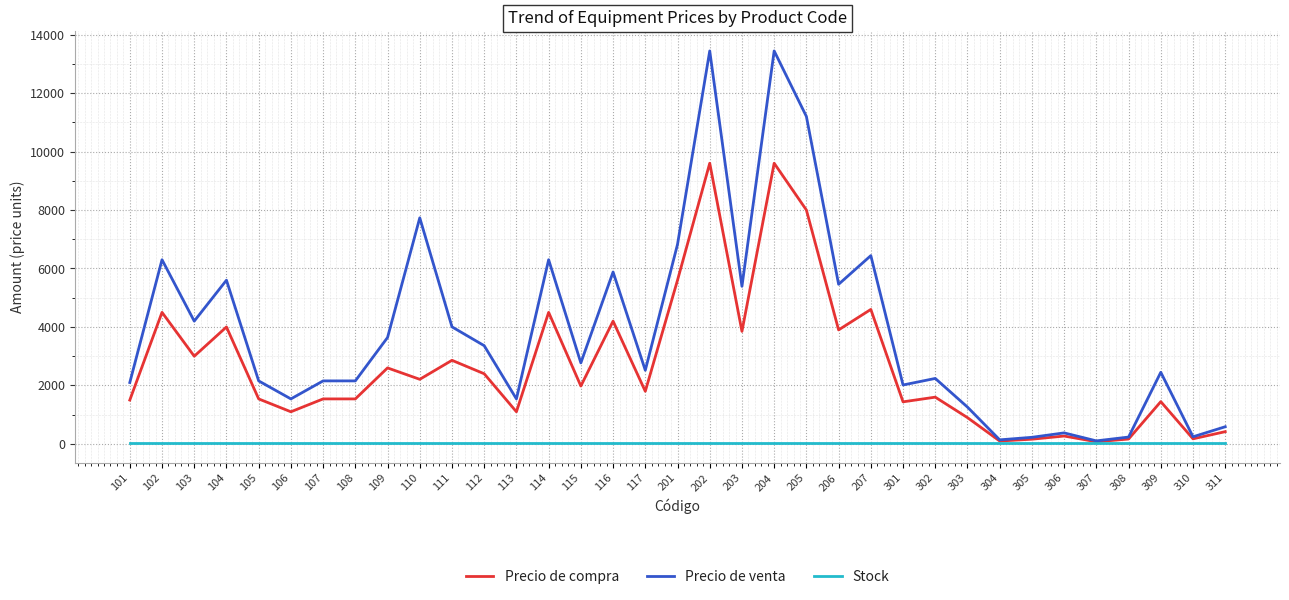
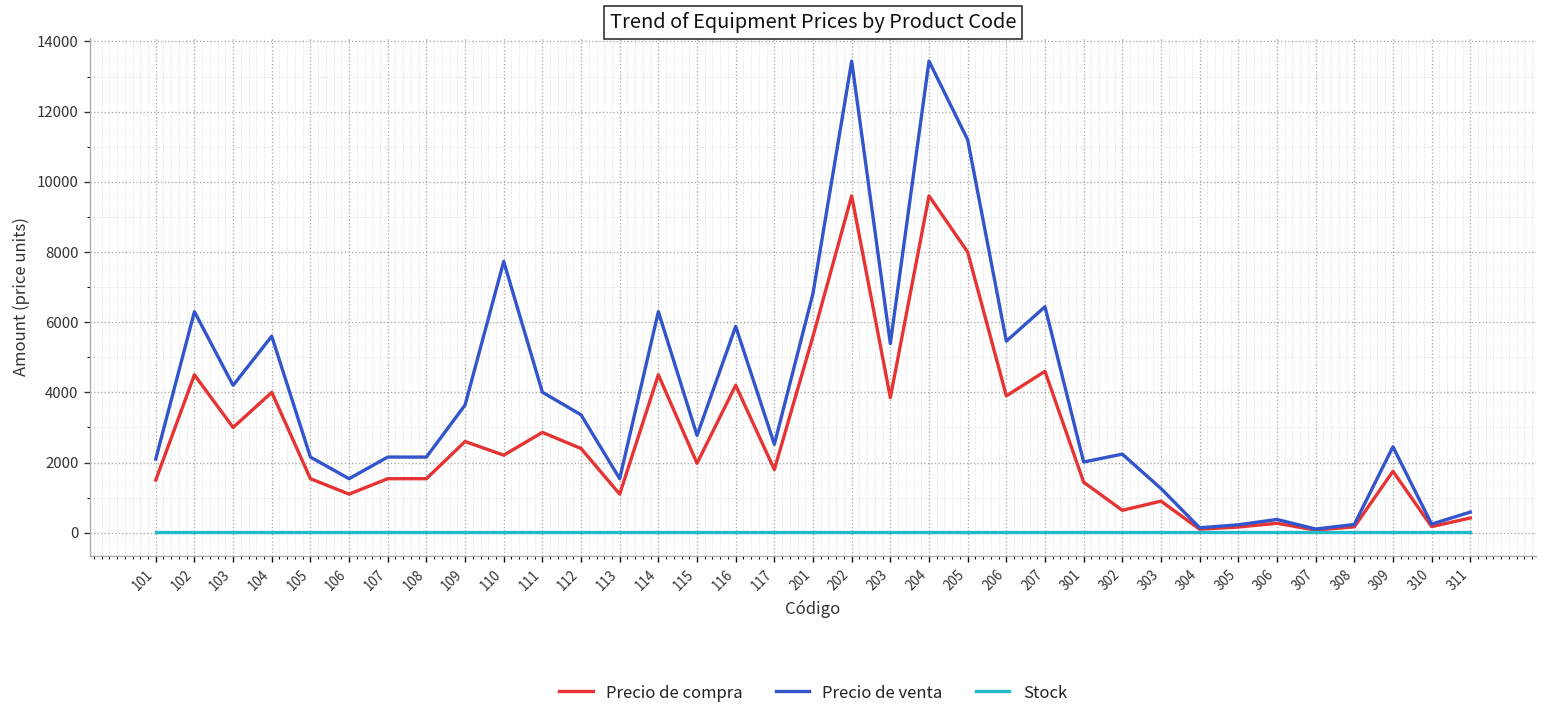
  {
    "Precio de compra": {
      "101": 1500,
      "102": 4500,
      "103": 3000,
      "104": 4000,
      "105": 1500,
      "106": 1100,
      "107": 1500,
      "108": 1500,
      "109": 2600,
      "110": 2200,
      "111": 2900,
      "112": 2400,
      "113": 1100,
      "114": 4500,
      "115": 2000,
      "116": 4200,
      "117": 1800,
      "201": 5600,
      "202": 9600,
      "203": 3900,
      "204": 9600,
      "205": 8000,
      "206": 3900,
      "207": 4600,
      "301": 1400,
-     "302": 1600,
+     "302": 600,
      "303": 900,
      "306": 300,
-     "309": 1400,
+     "309": 1800,
      "311": 400
    },
    "Precio de venta": {
      "101": 2100,
      "102": 6300,
      "103": 4200,
      "104": 5600,
      "105": 2200,
      "106": 1500,
      "107": 2200,
      "108": 2200,
      "109": 3600,
      "110": 7700,
      "111": 4000,
      "112": 3400,
      "113": 1500,
      "114": 6300,
      "115": 2800,
      "116": 5900,
      "117": 2500,
      "201": 6800,
      "202": 13400,
      "203": 5400,
      "204": 13400,
      "205": 11200,
      "206": 5500,
      "207": 6400,
      "301": 2000,
      "302": 2200,
      "303": 1300,
      "306": 400,
      "309": 2500,
      "311": 600
    },
    "Stock": {
      "101": 0,
      "102": 0,
      "103": 0,
      "104": 0,
      "105": 0,
      "106": 0,
      "107": 0,
      "108": 0,
      "109": 0,
      "110": 0,
      "111": 0,
      "112": 0,
      "113": 0,
      "114": 0,
      "115": 0,
      "116": 0,
      "117": 0,
      "201": 0,
      "202": 0,
      "203": 0,
      "204": 0,
      "205": 0,
      "206": 0,
      "207": 0,
      "301": 0,
      "302": 0,
      "303": 0,
      "305": 0,
      "306": 0,
      "308": 0,
      "309": 0,
      "310": 0,
      "311": 0
    }
  }
